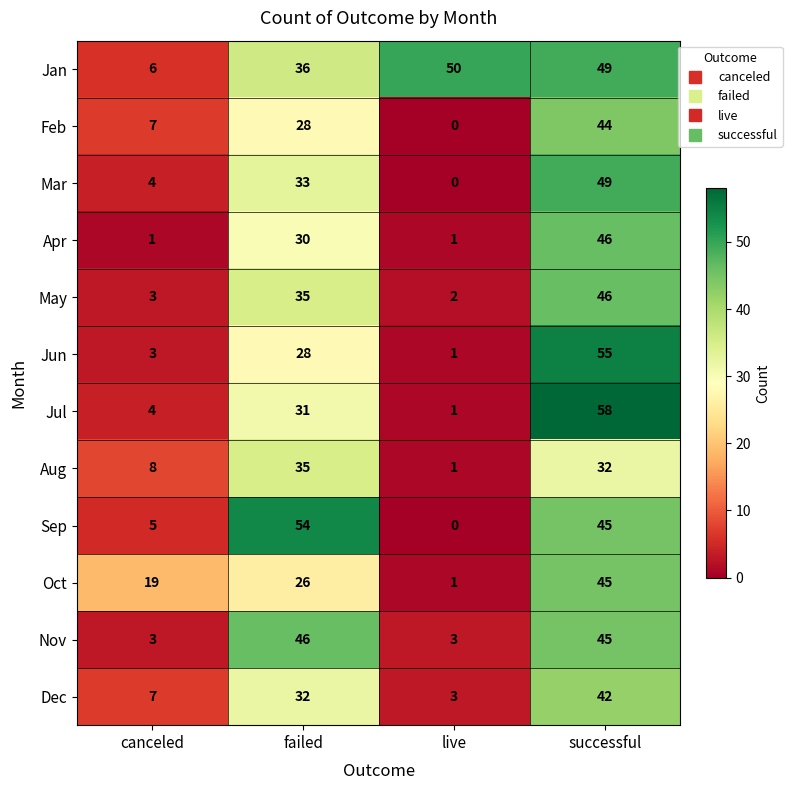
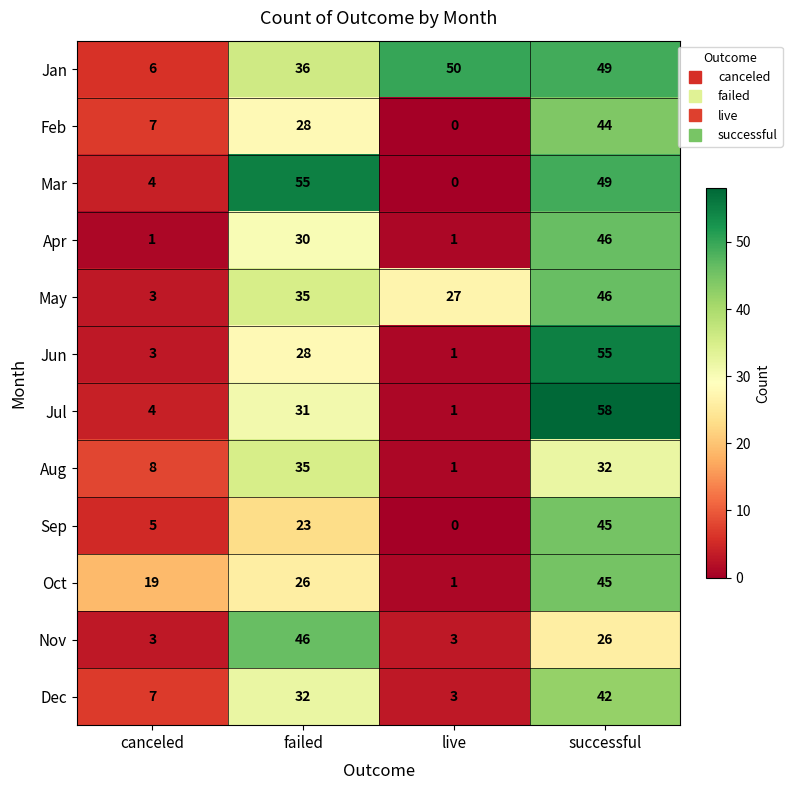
  {
    "Jan": {
      "canceled": 6,
      "failed": 36,
      "live": 50,
      "successful": 49
    },
    "Feb": {
      "canceled": 7,
      "failed": 28,
      "live": 0,
      "successful": 44
    },
    "Mar": {
      "canceled": 4,
-     "failed": 33,
+     "failed": 55,
      "live": 0,
      "successful": 49
    },
    "Apr": {
      "canceled": 1,
      "failed": 30,
      "live": 1,
      "successful": 46
    },
    "May": {
      "canceled": 3,
      "failed": 35,
-     "live": 2,
+     "live": 27,
      "successful": 46
    },
    "Jun": {
      "canceled": 3,
      "failed": 28,
      "live": 1,
      "successful": 55
    },
    "Jul": {
      "canceled": 4,
      "failed": 31,
      "live": 1,
      "successful": 58
    },
    "Aug": {
      "canceled": 8,
      "failed": 35,
      "live": 1,
      "successful": 32
    },
    "Sep": {
      "canceled": 5,
-     "failed": 54,
+     "failed": 23,
      "live": 0,
      "successful": 45
    },
    "Oct": {
      "canceled": 19,
      "failed": 26,
      "live": 1,
      "successful": 45
    },
    "Nov": {
      "canceled": 3,
      "failed": 46,
      "live": 3,
-     "successful": 45
+     "successful": 26
    },
    "Dec": {
      "canceled": 7,
      "failed": 32,
      "live": 3,
      "successful": 42
    }
  }
